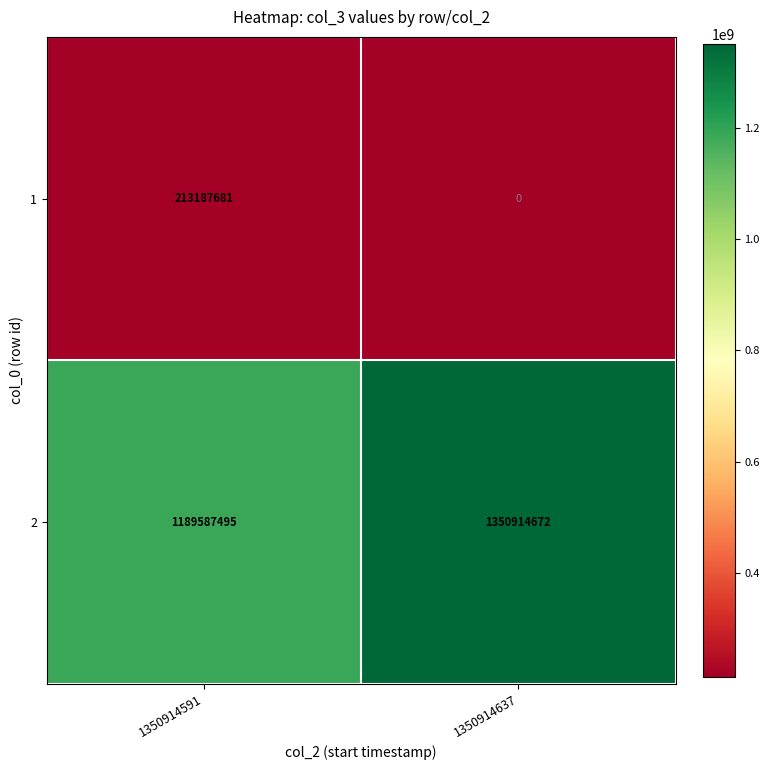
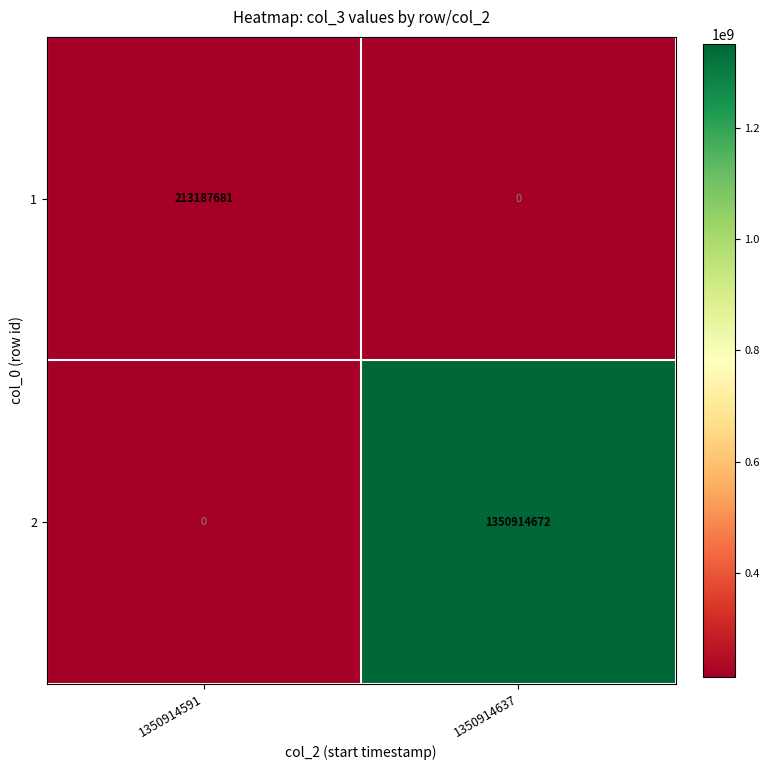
  {
    "1": {
      "1350914591": 213187681,
      "1350914637": 0
    },
    "2": {
-     "1350914591": 1189587495,
+     "1350914591": 0,
      "1350914637": 1350914672
    }
  }
